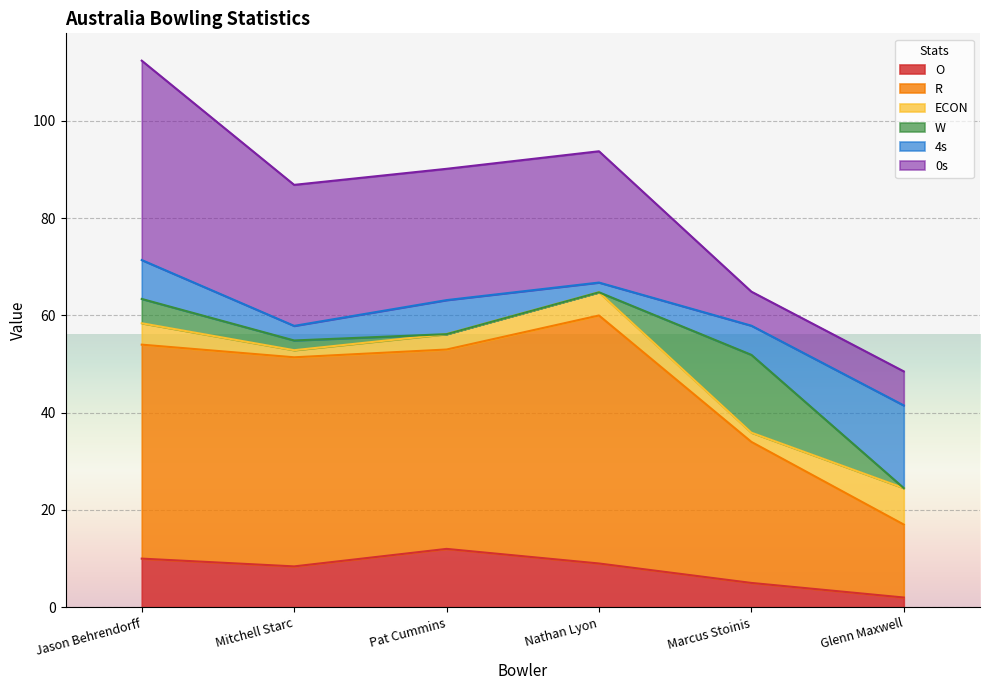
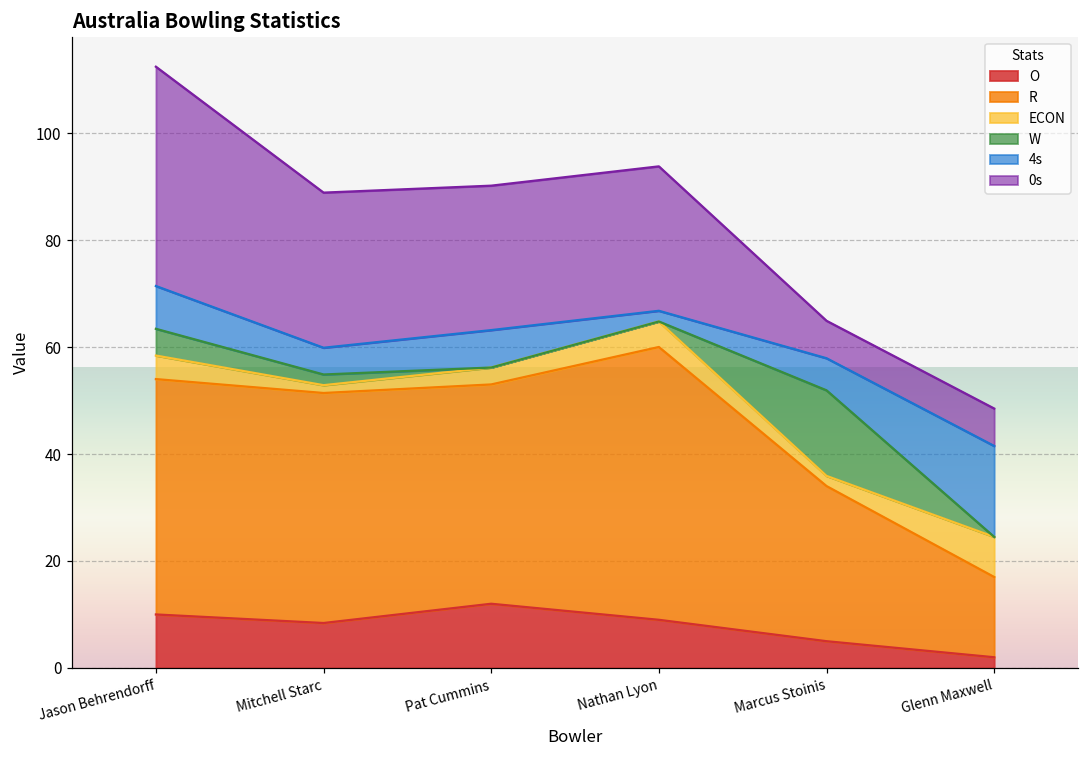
  {
    "O": {
      "Jason Behrendorff": 10,
      "Mitchell Starc": 8,
      "Pat Cummins": 12,
      "Nathan Lyon": 9,
      "Marcus Stoinis": 5,
      "Glenn Maxwell": 2
    },
    "R": {
      "Jason Behrendorff": 44,
      "Mitchell Starc": 43,
      "Pat Cummins": 41,
      "Nathan Lyon": 51,
      "Marcus Stoinis": 29,
      "Glenn Maxwell": 15
    },
    "ECON": {
      "Jason Behrendorff": 4,
      "Mitchell Starc": 1,
      "Marcus Stoinis": 2
    },
    "W": {
      "Jason Behrendorff": 5,
      "Mitchell Starc": 2,
      "Marcus Stoinis": 16
    },
    "4s": {
      "Jason Behrendorff": 8,
-     "Mitchell Starc": 3,
+     "Mitchell Starc": 5,
      "Pat Cummins": 7,
      "Nathan Lyon": 2,
      "Marcus Stoinis": 6,
      "Glenn Maxwell": 17
    },
    "0s": {
      "Jason Behrendorff": 41,
      "Mitchell Starc": 29,
      "Pat Cummins": 27,
      "Nathan Lyon": 27,
      "Marcus Stoinis": 7,
      "Glenn Maxwell": 7
    }
  }
